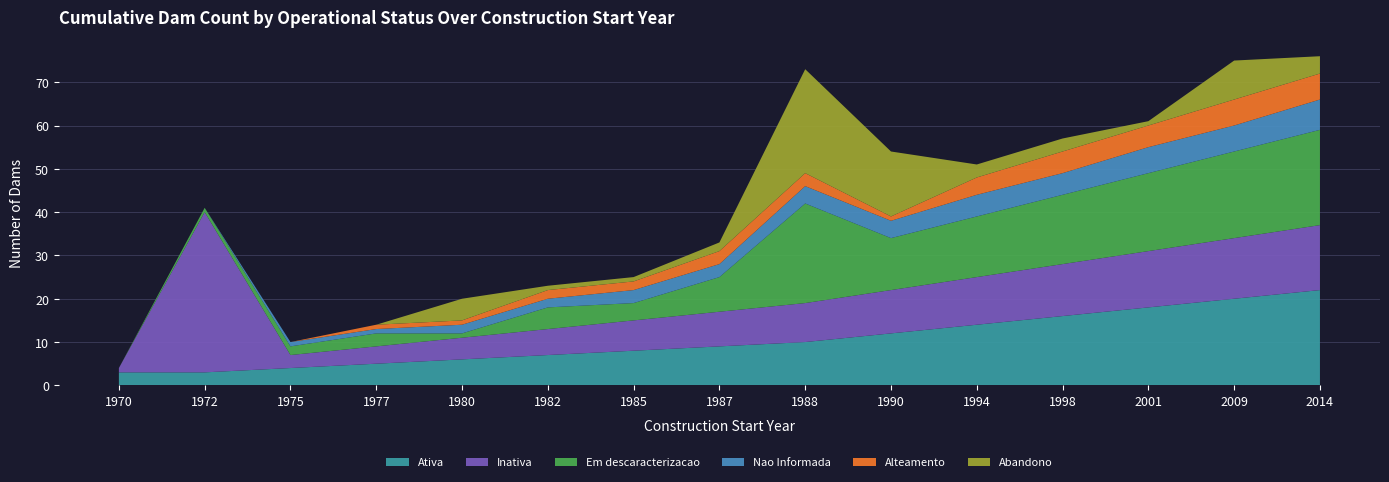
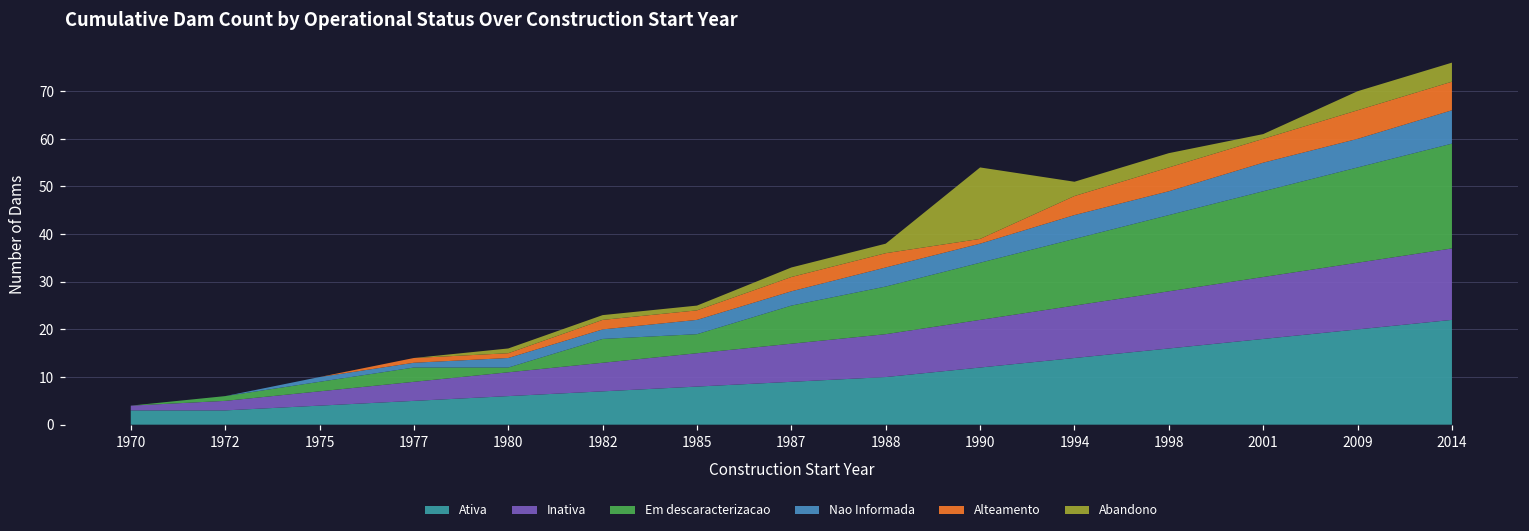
  {
    "Inativa": {
-     "1972": 37,
+     "1972": 2,
      "1975": 3,
      "1977": 4,
      "1980": 5,
      "1982": 6,
      "1985": 7,
      "1987": 8,
      "1988": 9,
      "1990": 10,
      "1994": 11,
      "1998": 12,
      "2001": 13,
      "2009": 14,
      "2014": 15
    },
    "Em descaracterizacao": {
      "1975": 2,
      "1977": 3,
      "1980": 1,
      "1982": 5,
      "1985": 4,
      "1987": 8,
-     "1988": 23,
+     "1988": 10,
      "1990": 12,
      "1994": 14,
      "1998": 16,
      "2001": 18,
      "2009": 20,
      "2014": 22
    },
    "Alteamento": {
      "1980": 1,
      "1982": 2,
      "1985": 2,
      "1987": 3,
      "1988": 3,
      "1990": 1,
      "1994": 4,
      "1998": 5,
      "2001": 5,
      "2009": 6,
      "2014": 6
    },
    "Abandono": {
-     "1980": 5,
+     "1980": 1,
      "1982": 1,
      "1985": 1,
      "1987": 2,
-     "1988": 24,
+     "1988": 2,
      "1990": 15,
      "1994": 3,
      "1998": 3,
      "2001": 1,
-     "2009": 9,
+     "2009": 4,
      "2014": 4
    }
  }
